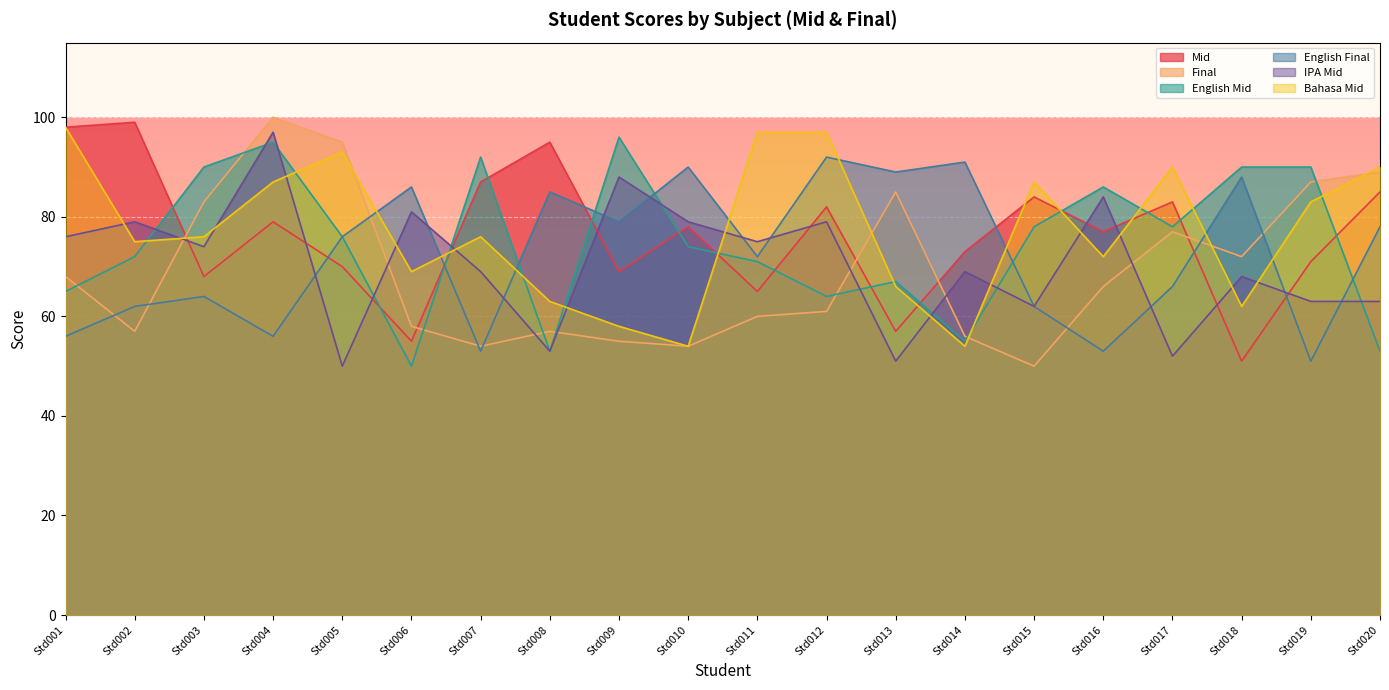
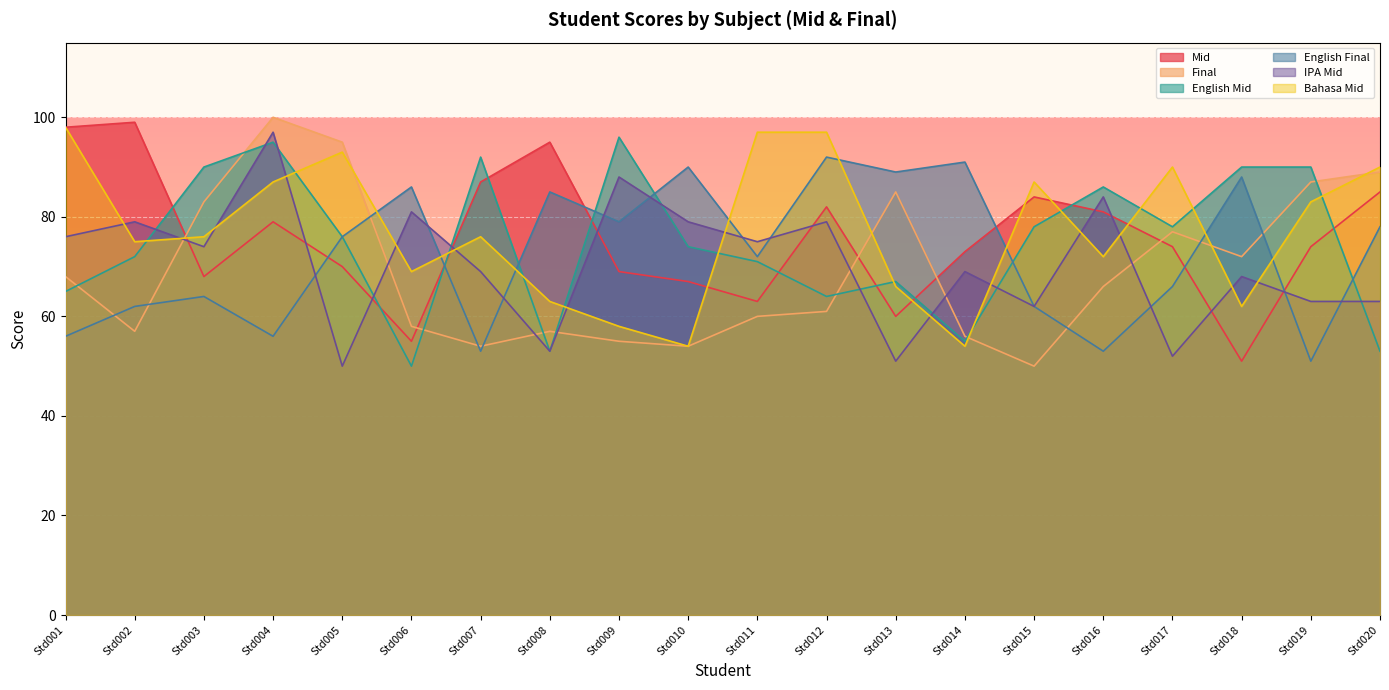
  {
    "Mid": {
      "Std002": 99,
      "Std003": 68,
      "Std004": 79,
      "Std005": 70,
      "Std006": 55,
      "Std007": 87,
      "Std008": 95,
      "Std009": 69,
-     "Std010": 78,
-     "Std011": 65,
+     "Std010": 67,
+     "Std011": 63,
      "Std012": 82,
-     "Std013": 57,
+     "Std013": 60,
      "Std014": 73,
      "Std015": 84,
-     "Std016": 77,
-     "Std017": 83,
+     "Std016": 81,
+     "Std017": 74,
      "Std018": 51,
-     "Std019": 71,
+     "Std019": 74,
      "Std020": 85
    }
  }
